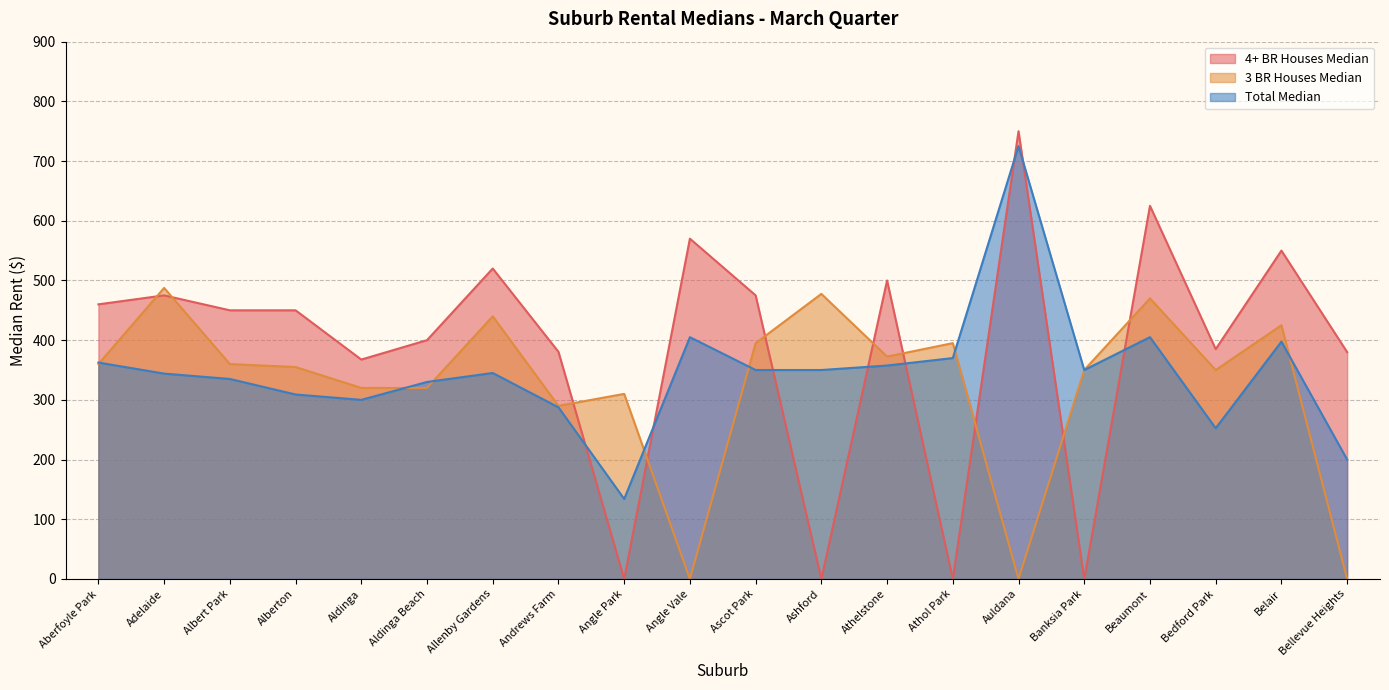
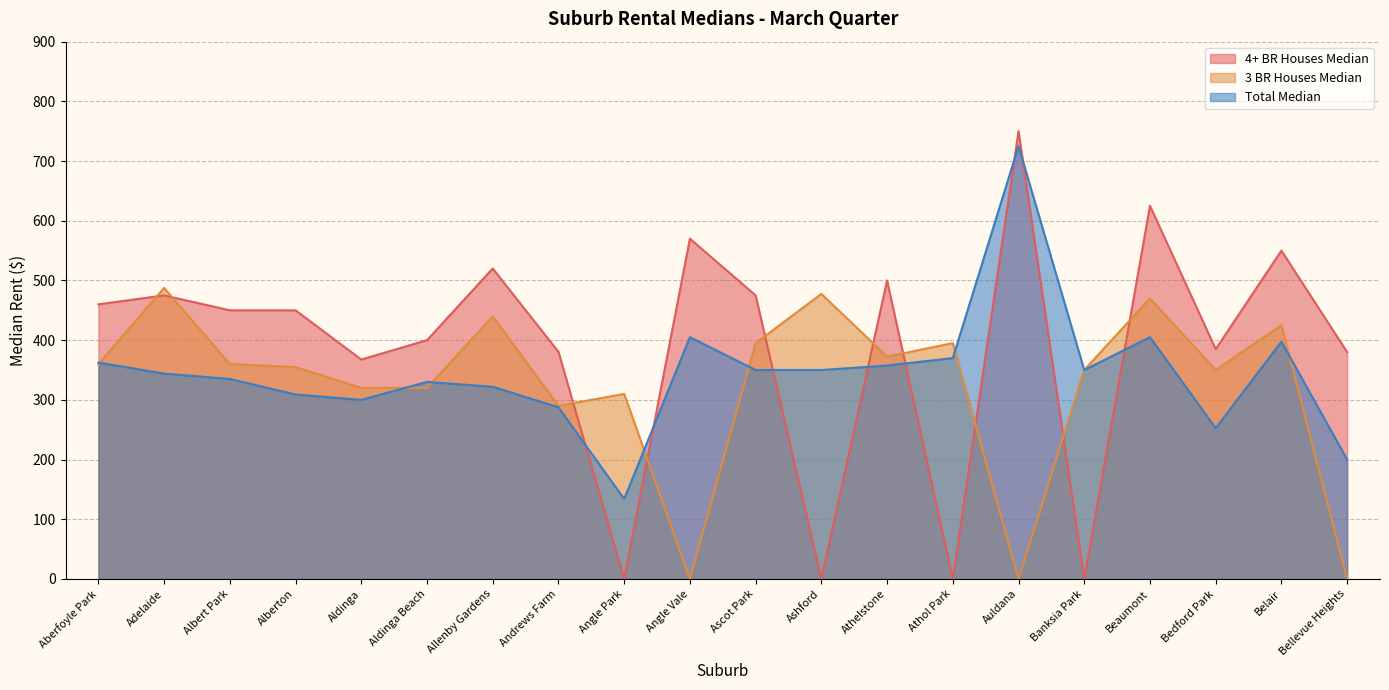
  {
    "Total Median": {
      "Adelaide": 340,
      "Albert Park": 340,
      "Alberton": 310,
      "Aldinga": 300,
      "Aldinga Beach": 330,
-     "Allenby Gardens": 350,
+     "Allenby Gardens": 320,
      "Angle Park": 130,
      "Angle Vale": 410,
      "Ascot Park": 350,
      "Ashford": 350,
      "Athelstone": 360,
      "Athol Park": 370,
      "Auldana": 730,
      "Beaumont": 410,
      "Bedford Park": 250,
      "Belair": 400,
      "Bellevue Heights": 200
    }
  }
